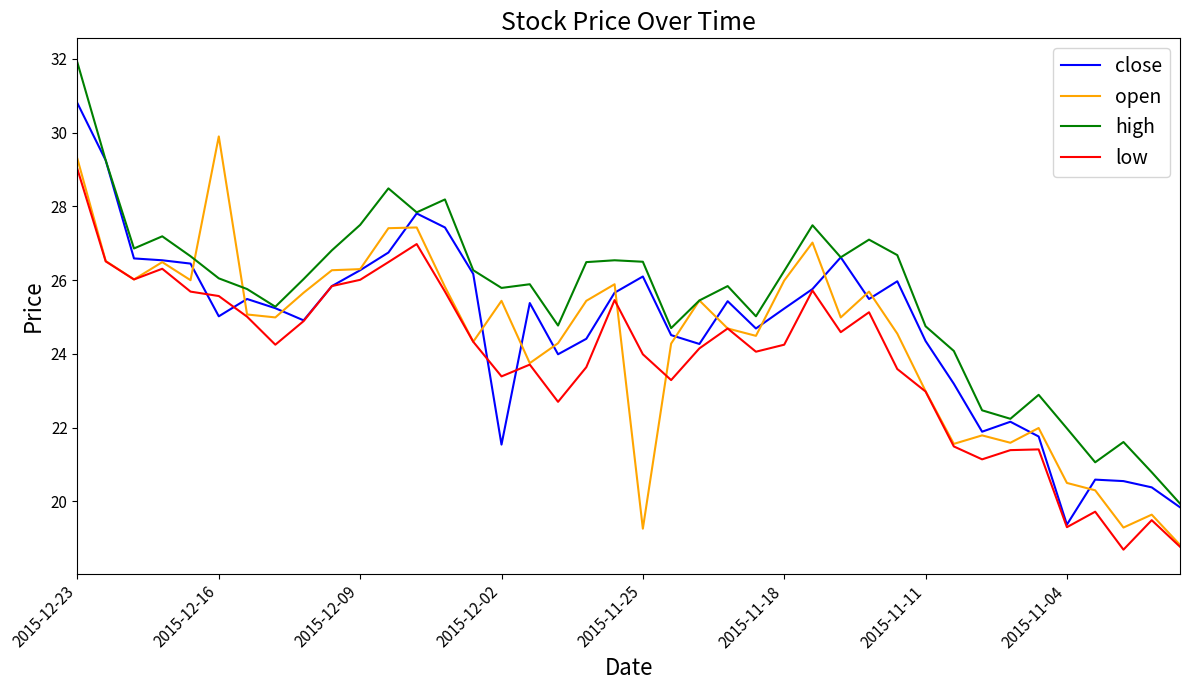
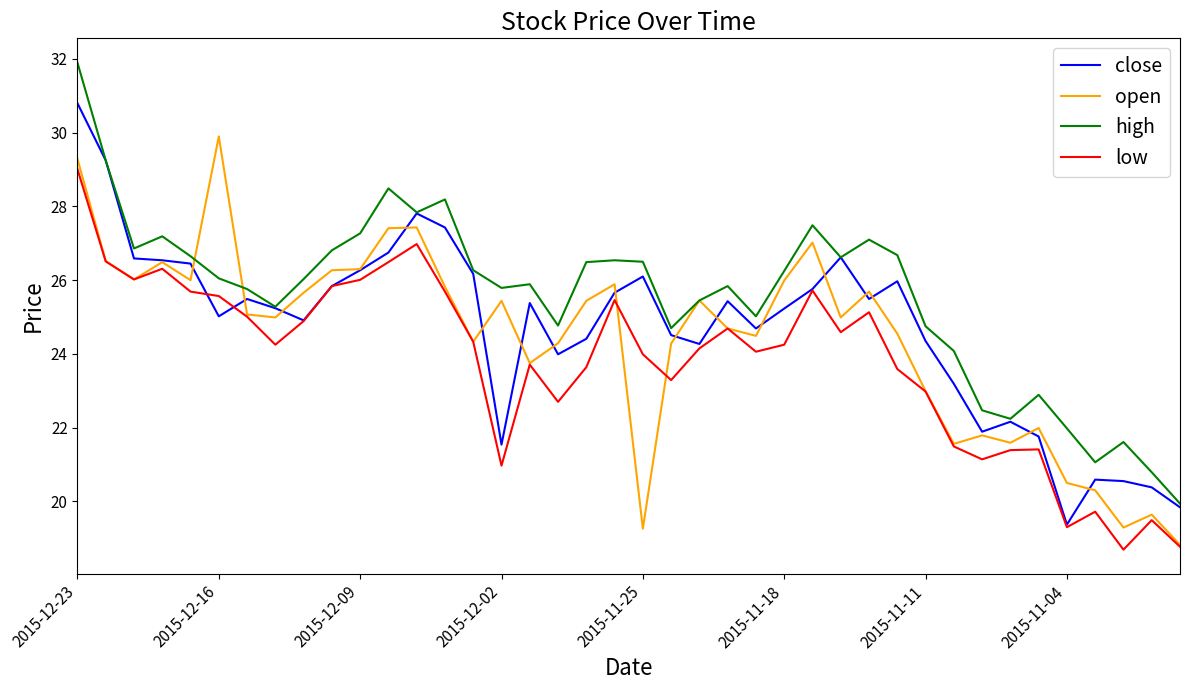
  {
    "close": {
      "2015-12-23": 30.8,
      "2015-12-16": 25.0,
      "2015-12-02": 21.5,
      "2015-11-25": 26.1,
      "2015-11-18": 25.2,
      "2015-11-11": 24.4,
      "2015-11-04": 19.4
    },
    "open": {
      "2015-12-23": 29.3,
      "2015-12-16": 29.9,
      "2015-12-02": 25.4,
      "2015-11-25": 19.3,
      "2015-11-18": 26.0,
      "2015-11-04": 20.5
    },
    "high": {
      "2015-12-23": 31.9,
      "2015-12-16": 26.1,
-     "2015-12-09": 27.5,
+     "2015-12-09": 27.3,
      "2015-12-02": 25.8,
      "2015-11-25": 26.5,
      "2015-11-18": 26.3,
      "2015-11-11": 24.8,
      "2015-11-04": 22.0
    },
    "low": {
      "2015-12-23": 29.0,
      "2015-12-16": 25.6,
      "2015-12-09": 26.0,
-     "2015-12-02": 23.4,
+     "2015-12-02": 21.0,
      "2015-11-25": 24.0,
      "2015-11-18": 24.3,
      "2015-11-04": 19.3
    }
  }
